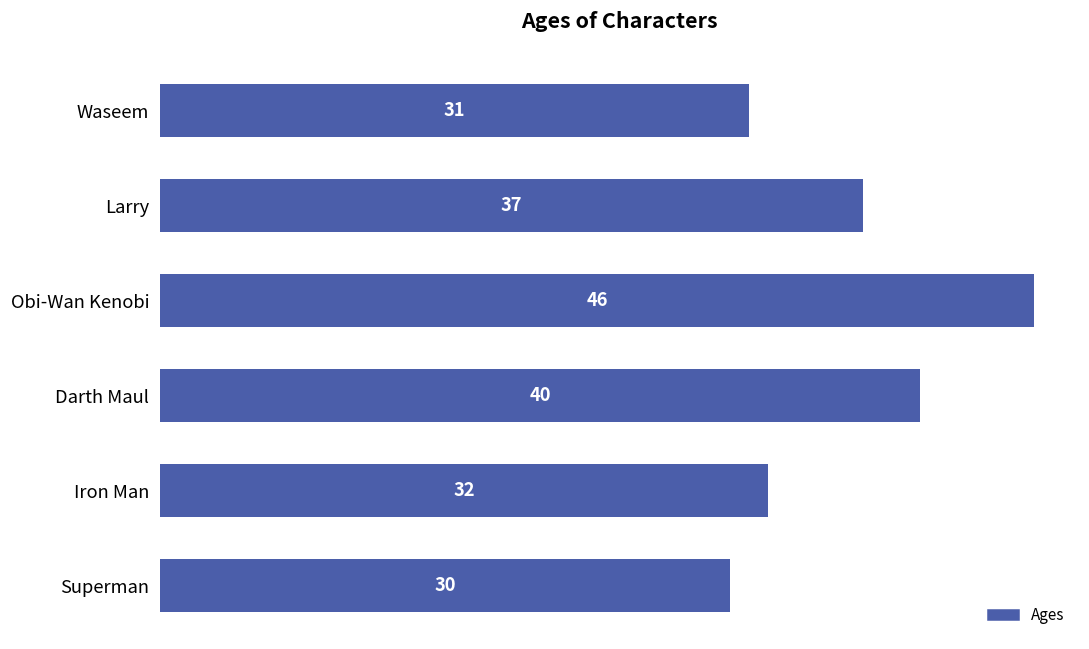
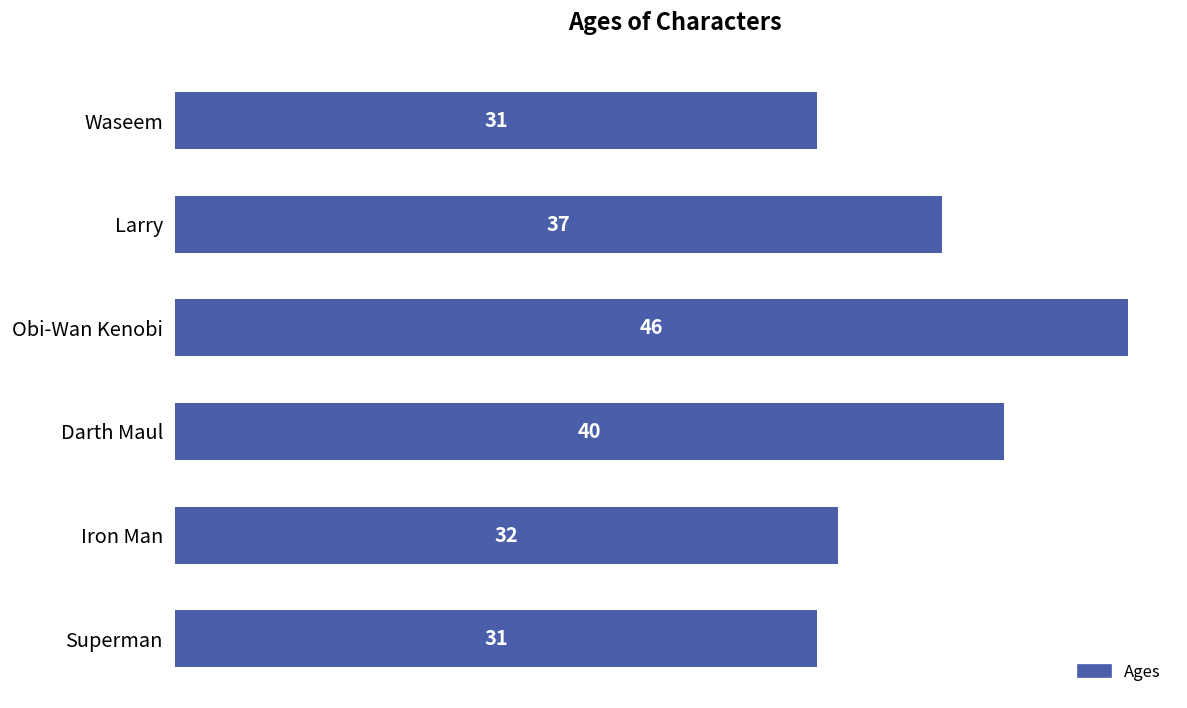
  {
    "Waseem": 31,
    "Larry": 37,
    "Obi-Wan Kenobi": 46,
    "Darth Maul": 40,
    "Iron Man": 32,
-   "Superman": 30
+   "Superman": 31
  }
